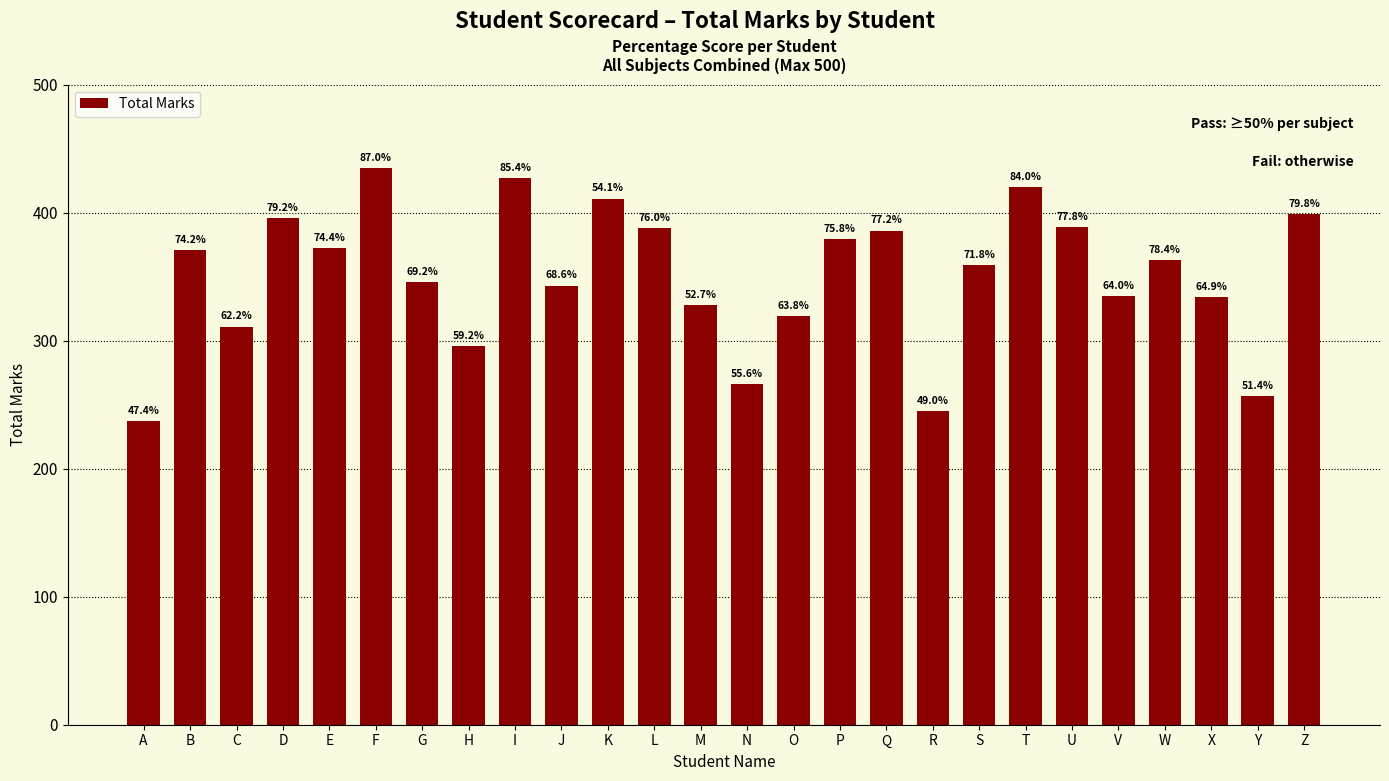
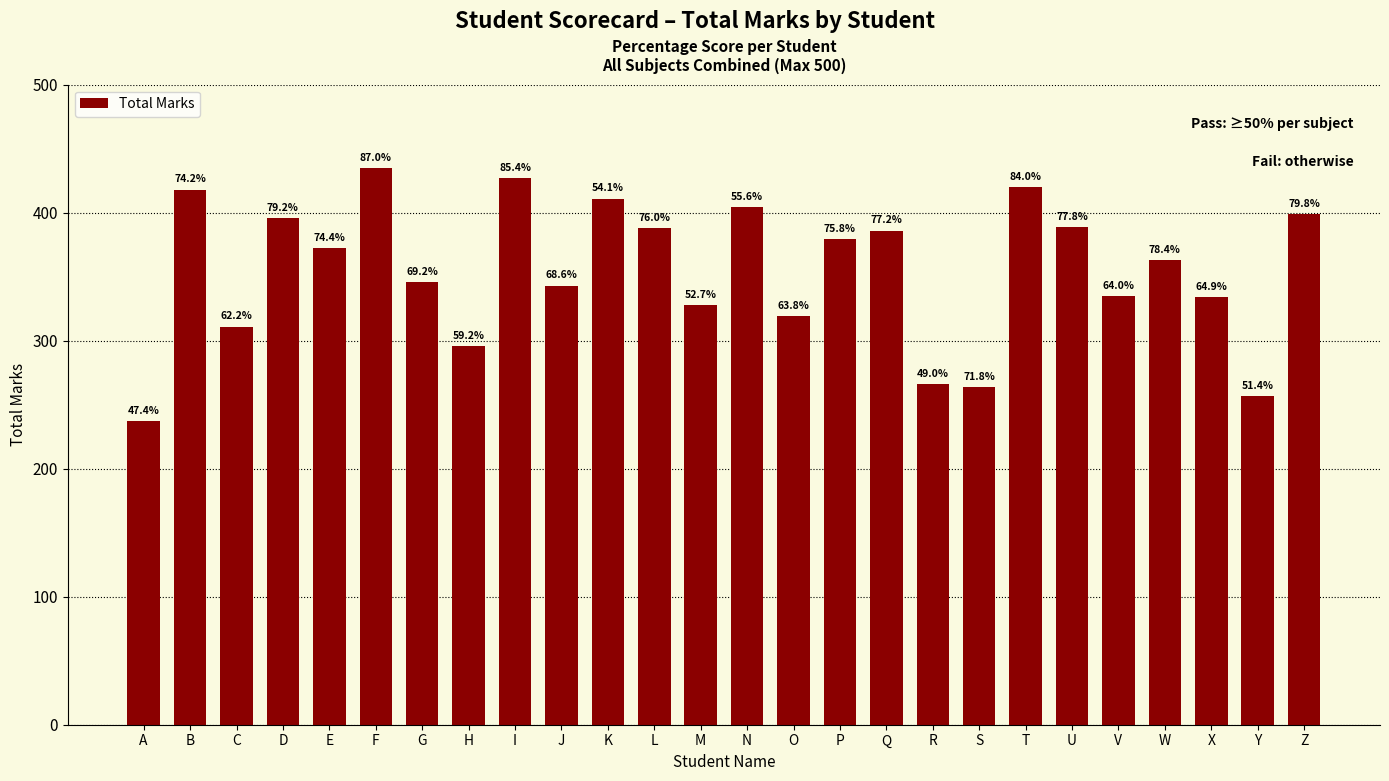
  {
-   "B": 371,
-   "N": 266,
-   "R": 245,
-   "S": 359
+   "B": 418,
+   "N": 404,
+   "R": 266,
+   "S": 264
  }
